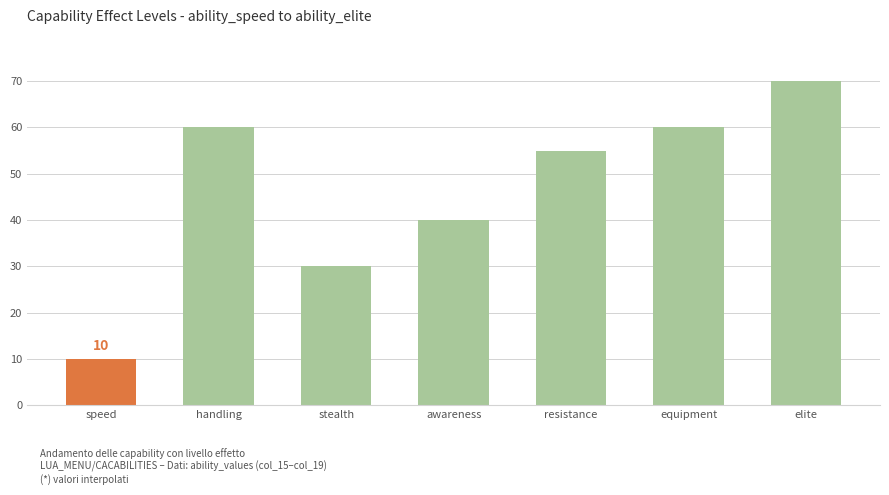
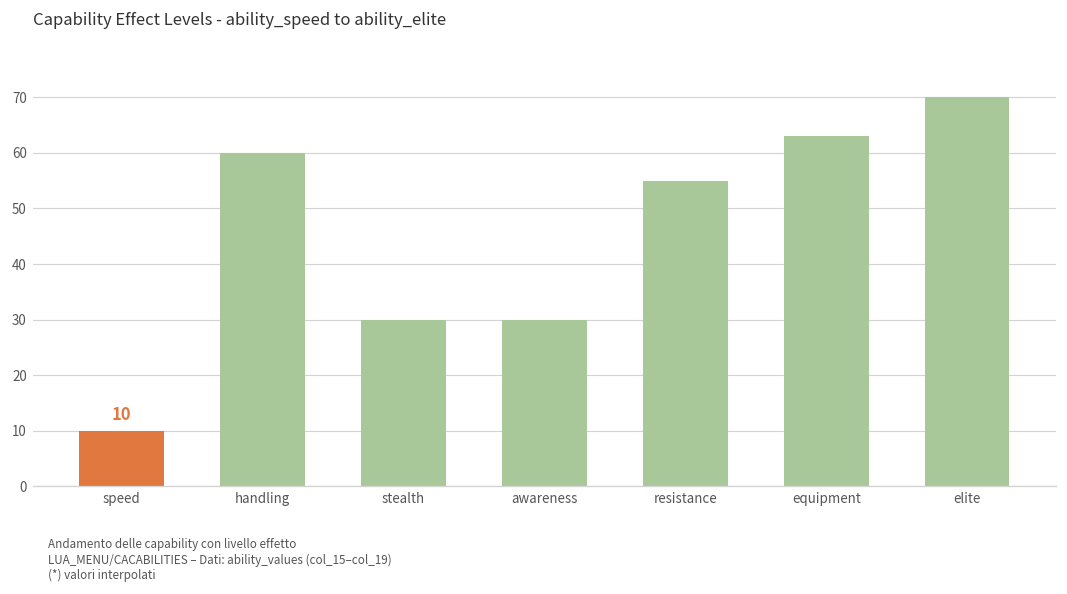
  {
    "handling": 60,
    "stealth": 30,
-   "awareness": 40,
+   "awareness": 30,
    "resistance": 55,
-   "equipment": 60,
+   "equipment": 63,
    "elite": 70
  }
